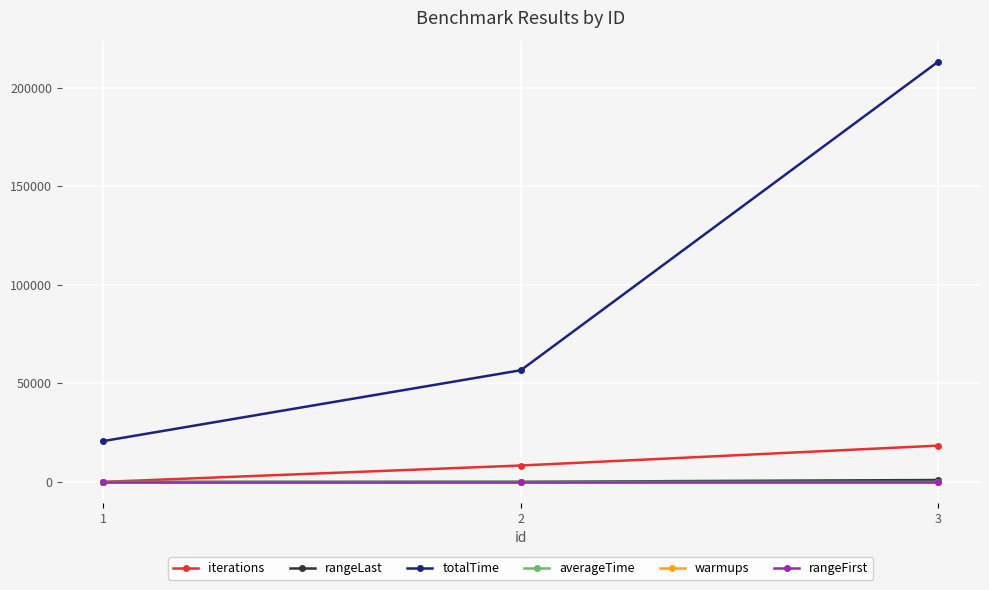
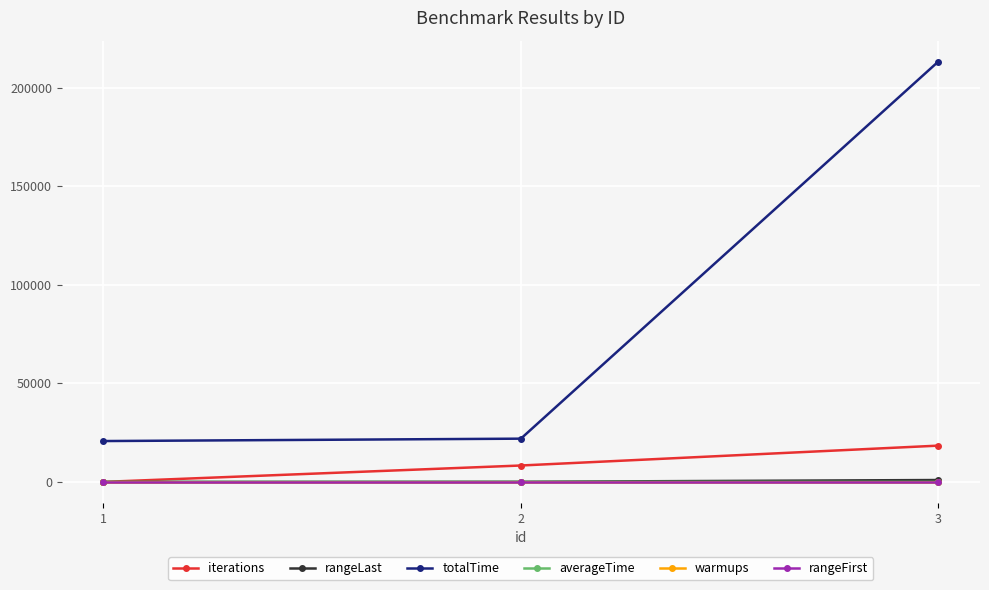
  {
    "iterations": {
      "2": 8000,
      "3": 18000
    },
    "totalTime": {
      "1": 21000,
-     "2": 57000,
+     "2": 22000,
      "3": 213000
    }
  }
